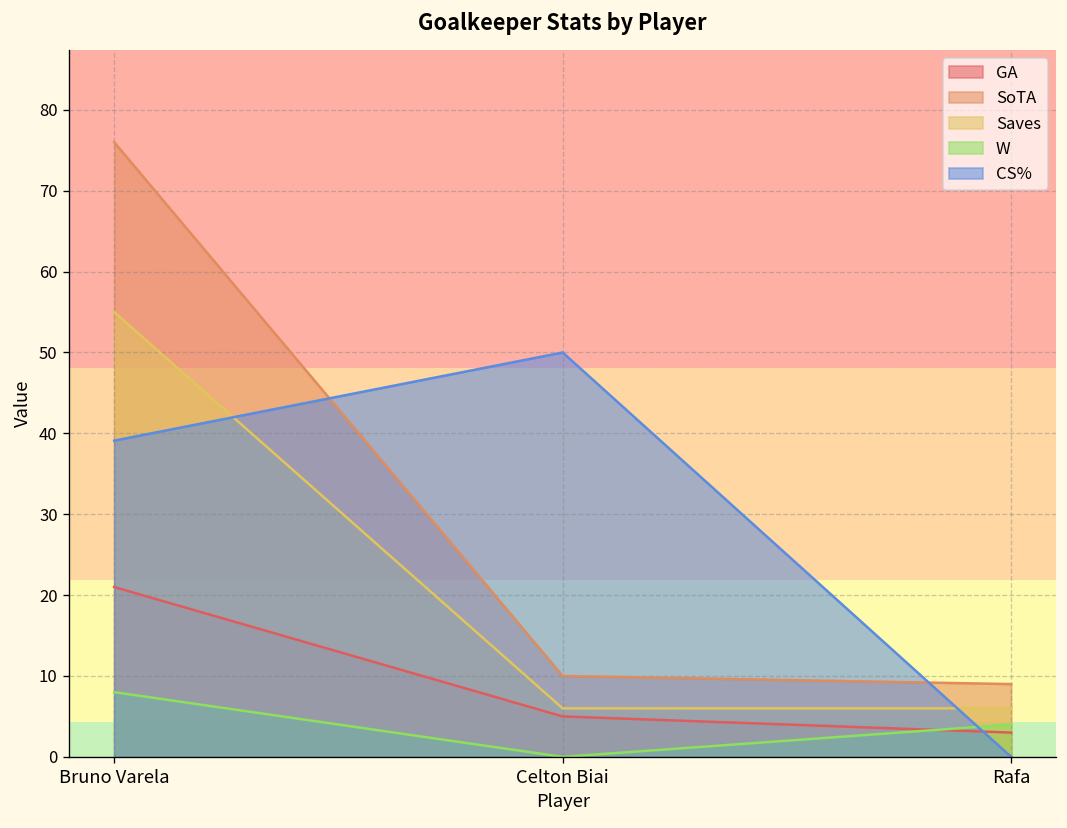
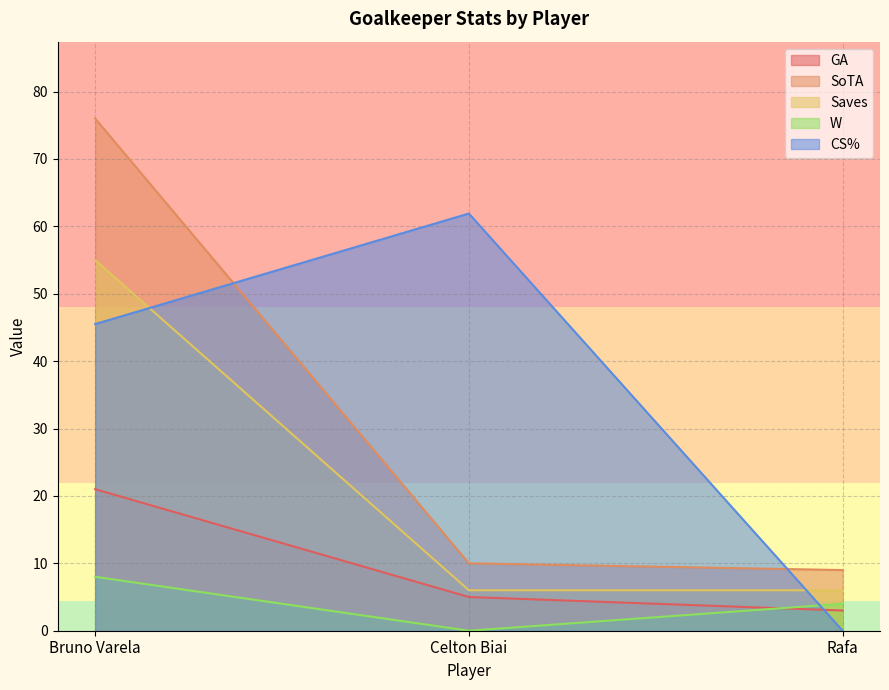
  {
    "W": {
      "Bruno Varela": 8,
      "Celton Biai": 0,
      "Rafa": 4
    },
    "CS%": {
-     "Bruno Varela": 39,
-     "Celton Biai": 50,
+     "Bruno Varela": 46,
+     "Celton Biai": 62,
      "Rafa": 0
    }
  }
